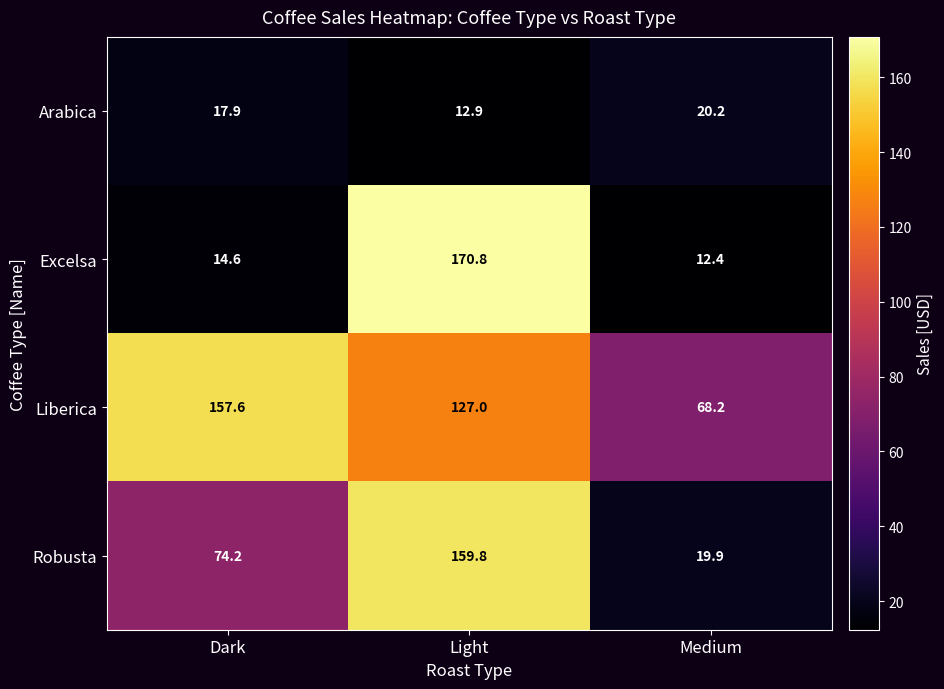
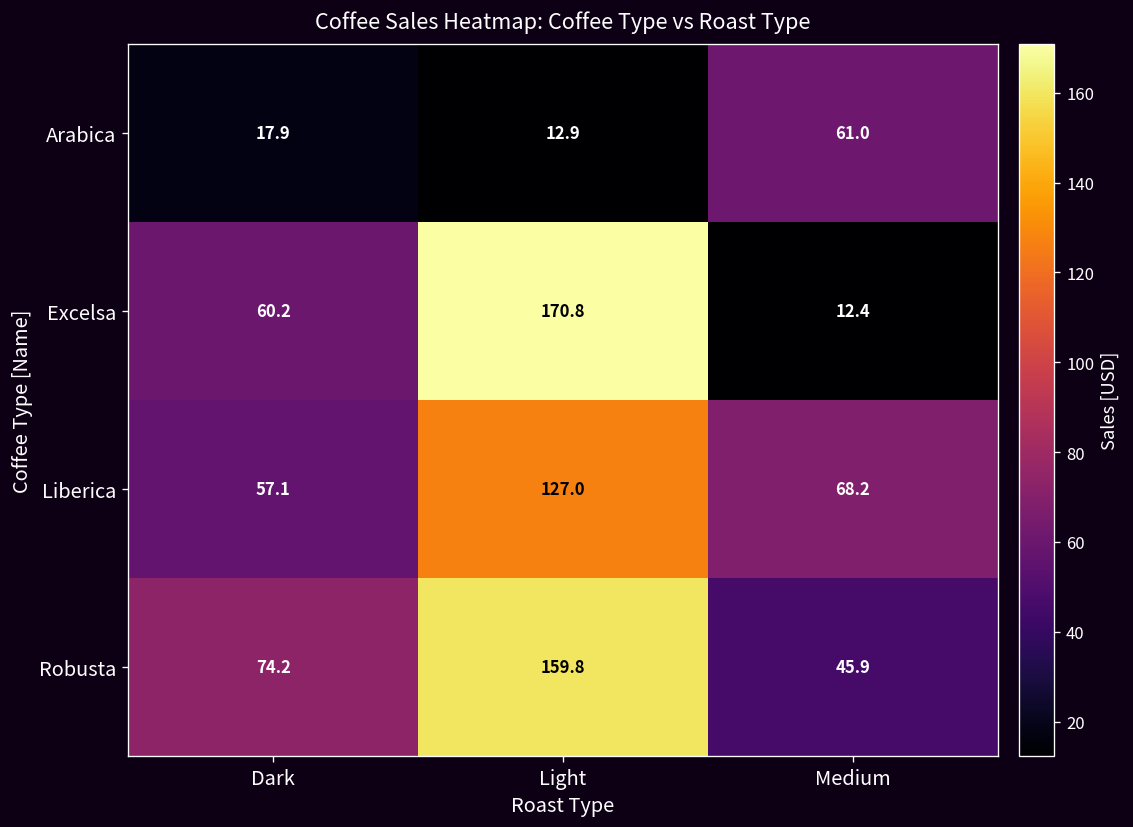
  {
    "Arabica": {
      "Dark": 17.9,
      "Light": 12.9,
-     "Medium": 20.2
+     "Medium": 61.0
    },
    "Excelsa": {
-     "Dark": 14.6,
+     "Dark": 60.2,
      "Light": 170.8,
      "Medium": 12.4
    },
    "Liberica": {
-     "Dark": 157.6,
+     "Dark": 57.1,
      "Light": 127.0,
      "Medium": 68.2
    },
    "Robusta": {
      "Dark": 74.2,
      "Light": 159.8,
-     "Medium": 19.9
+     "Medium": 45.9
    }
  }
